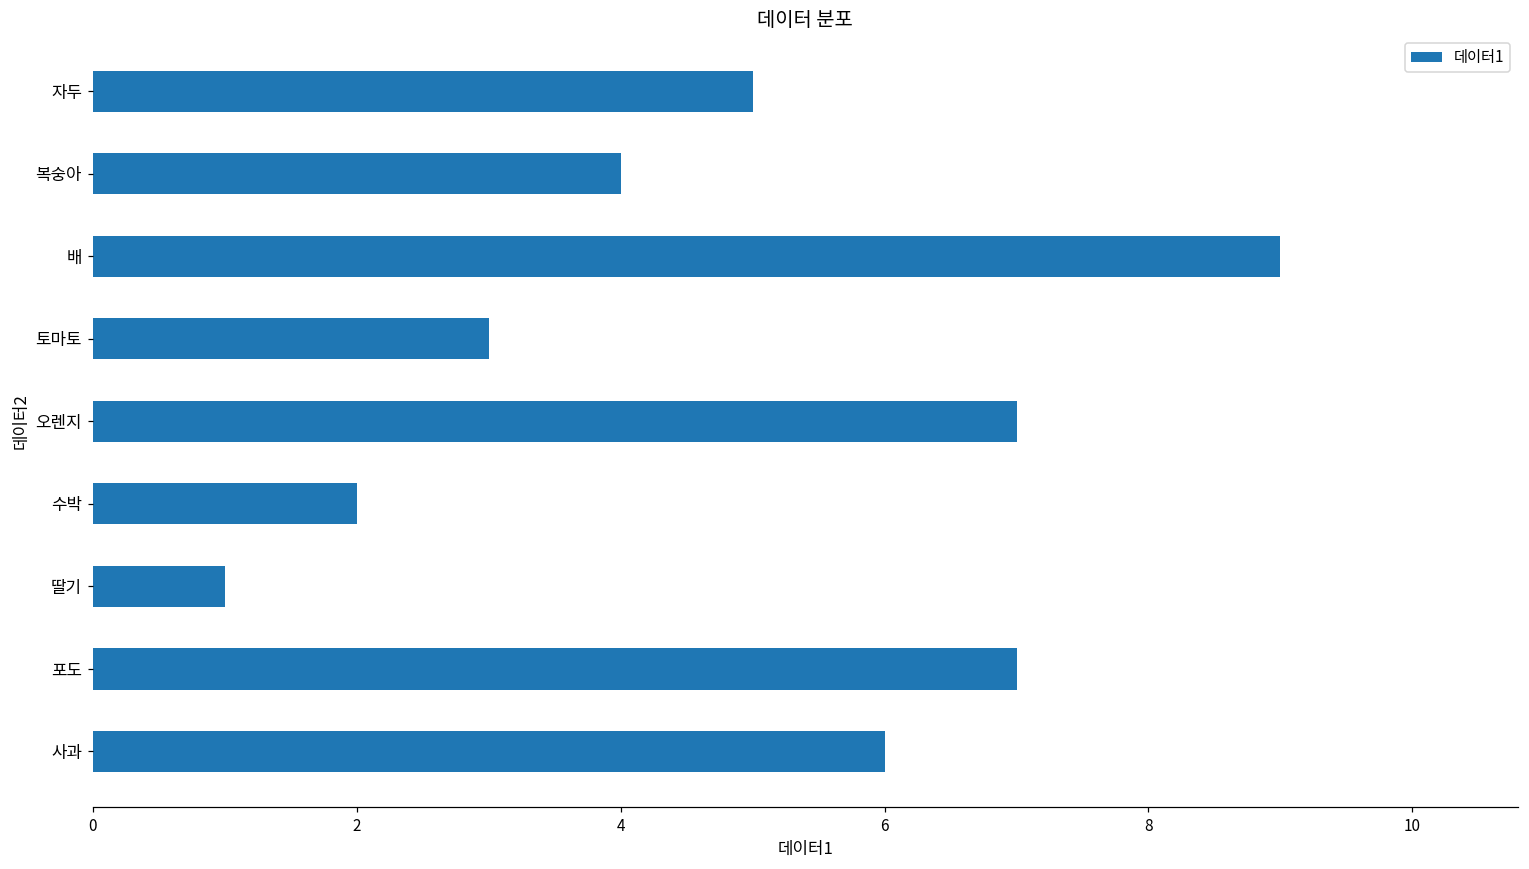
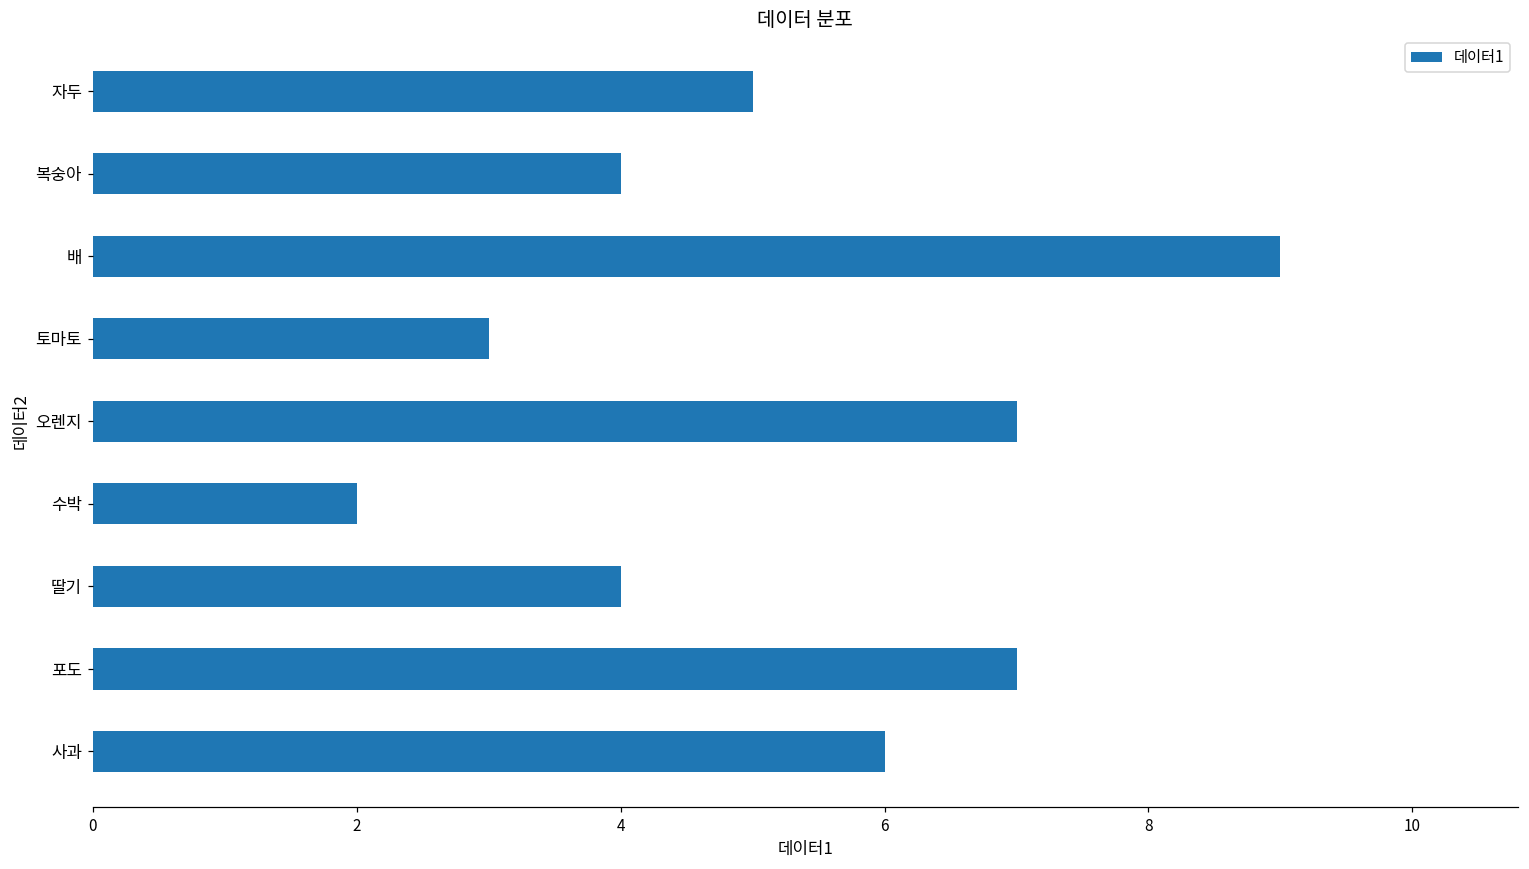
  {
    "자두": 5,
    "복숭아": 4,
    "배": 9,
    "토마토": 3,
    "오렌지": 7,
    "수박": 2,
-   "딸기": 1,
+   "딸기": 4,
    "포도": 7,
    "사과": 6
  }
